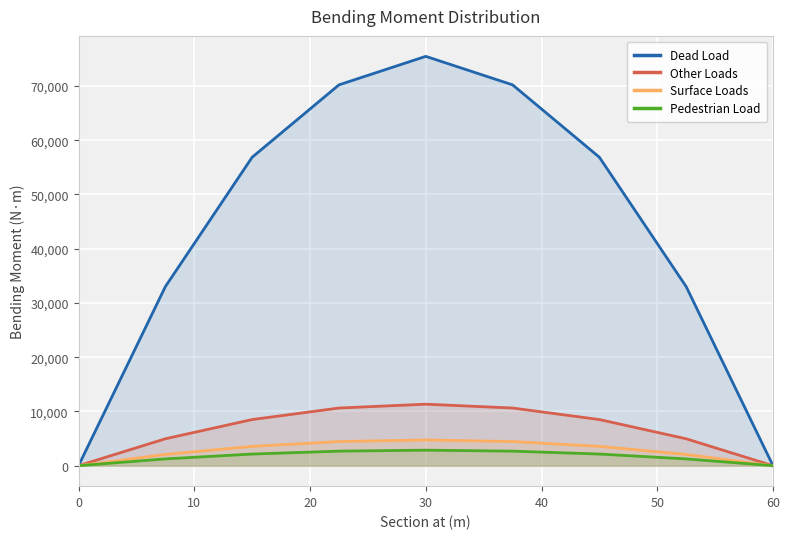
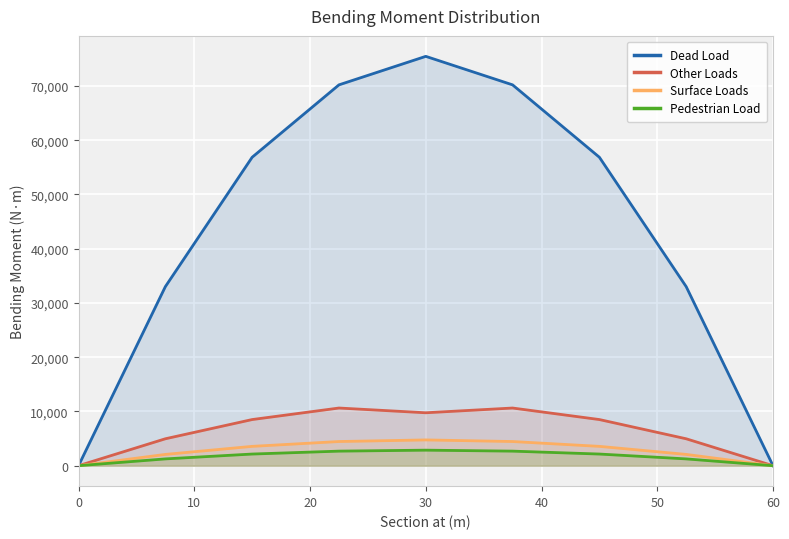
  {
    "Dead Load": {
      "30": "75,000"
    },
    "Other Loads": {
-     "30": "11,000"
+     "30": "10,000"
    },
    "Surface Loads": {
      "30": "5,000"
    },
    "Pedestrian Load": {
      "30": "3,000"
    }
  }
